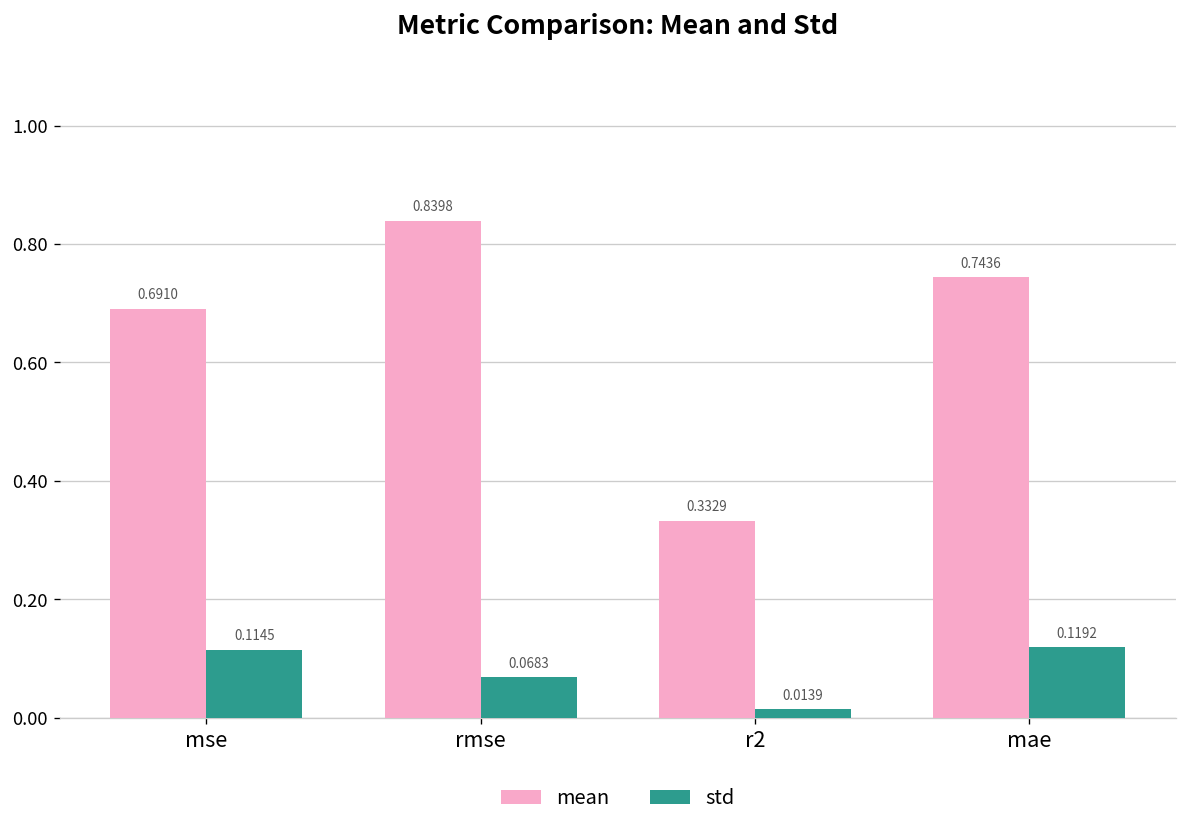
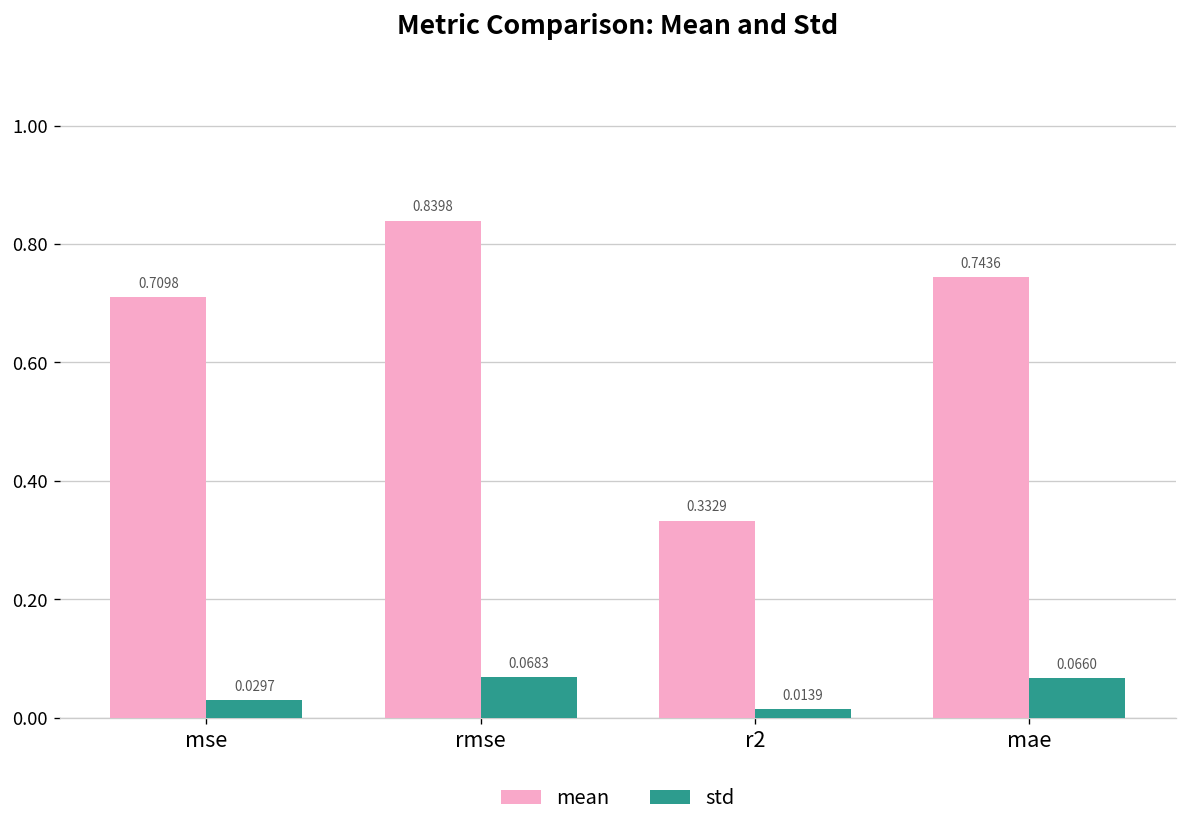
  {
    "mean": {
-     "mse": 0.6910,
+     "mse": 0.7098,
      "rmse": 0.8398,
      "r2": 0.3329,
      "mae": 0.7436
    },
    "std": {
-     "mse": 0.1145,
+     "mse": 0.0297,
      "rmse": 0.0683,
      "r2": 0.0139,
-     "mae": 0.1192
+     "mae": 0.0660
    }
  }
